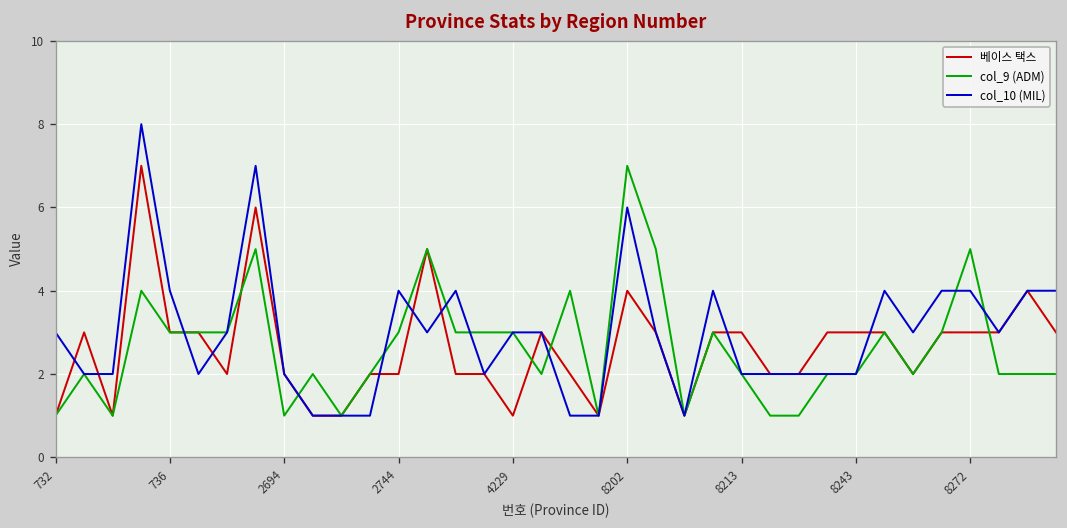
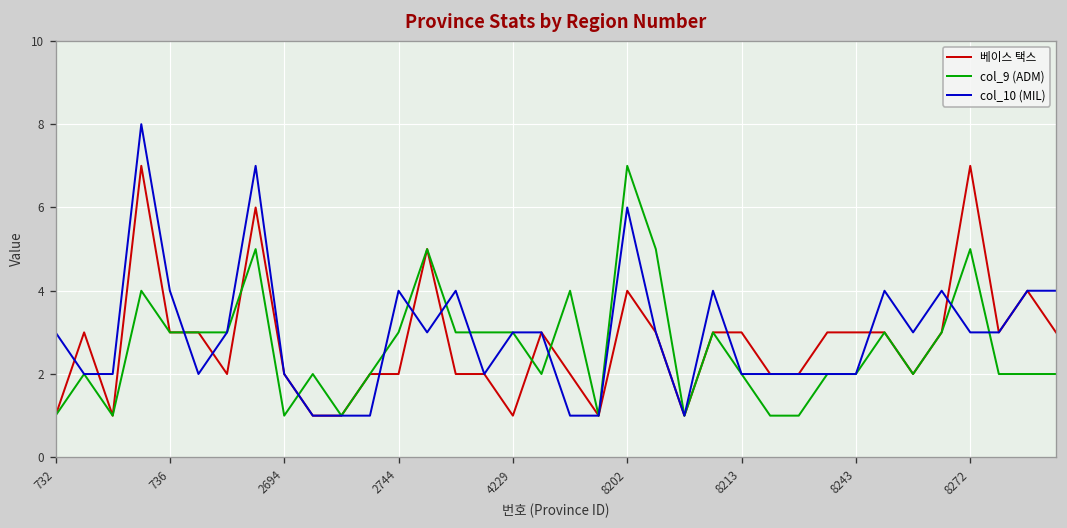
  {
    "베이스 택스": {
      "2744": 2,
      "4229": 1,
      "8202": 4,
      "8213": 3,
      "8243": 3,
-     "8272": 3
+     "8272": 7
    },
    "col_9 (ADM)": {
      "2694": 1,
      "2744": 3,
      "8202": 7,
      "8272": 5
    },
    "col_10 (MIL)": {
      "732": 3,
      "736": 4,
      "2744": 4,
      "8202": 6,
-     "8272": 4
+     "8272": 3
    }
  }
